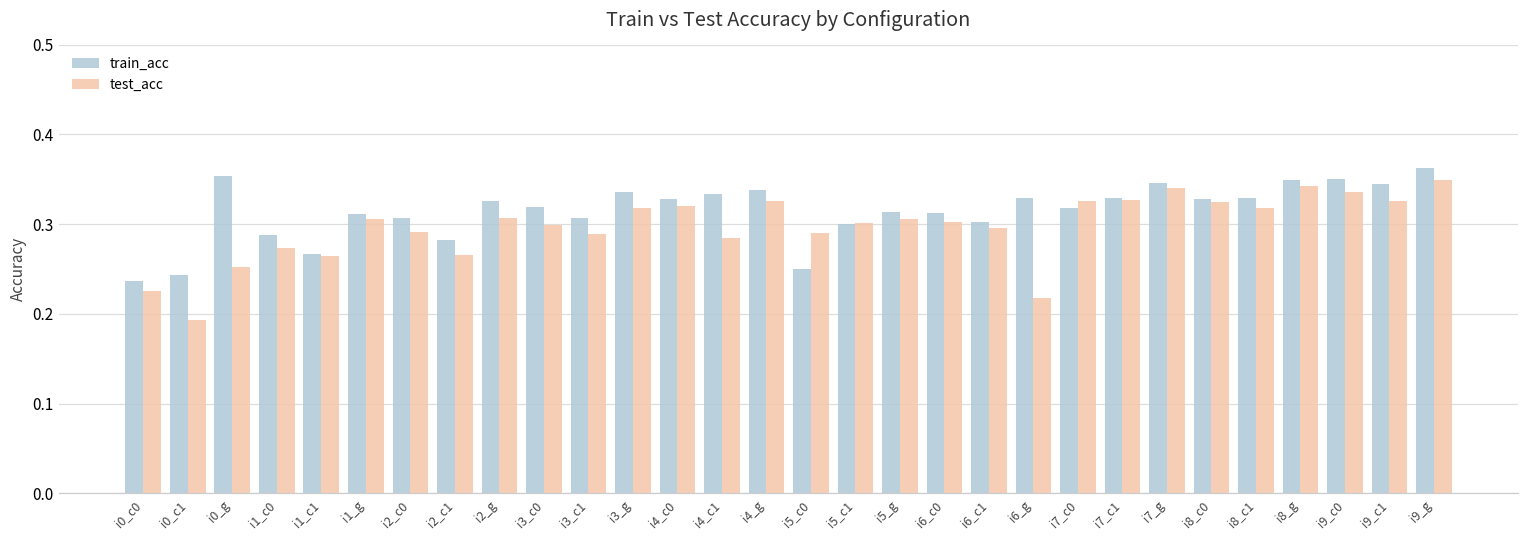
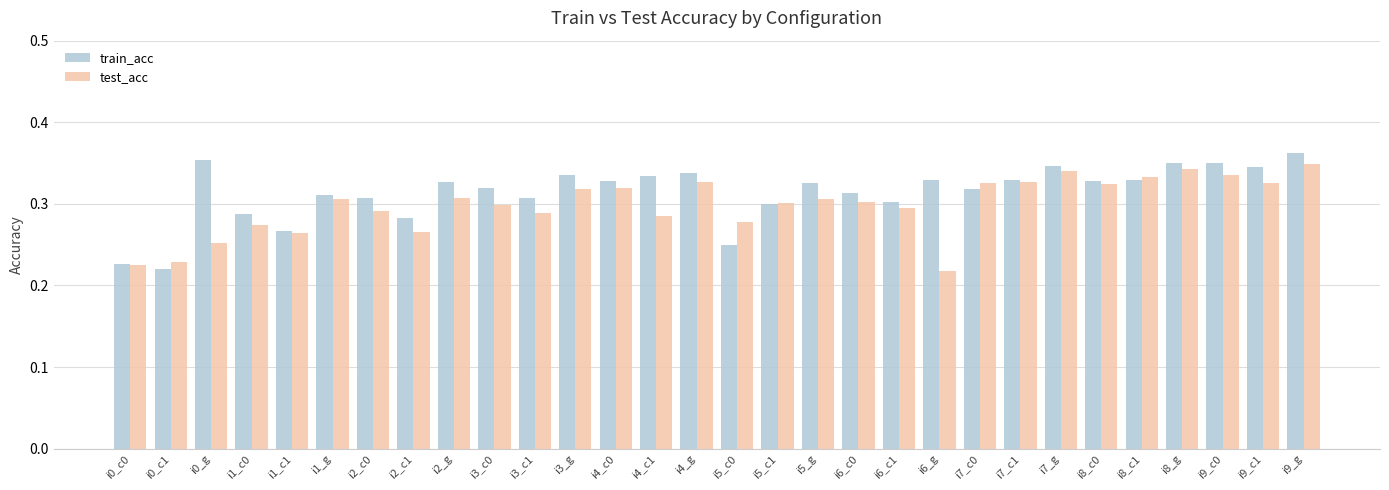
  {
    "train_acc": {
-     "i0_c0": 0.24,
-     "i0_c1": 0.24,
+     "i0_c0": 0.23,
+     "i0_c1": 0.22,
      "i0_g": 0.35,
      "i1_c0": 0.29,
      "i1_c1": 0.27,
      "i1_g": 0.31,
      "i2_c0": 0.31,
      "i2_c1": 0.28,
      "i2_g": 0.33,
      "i3_c0": 0.32,
      "i3_c1": 0.31,
      "i3_g": 0.34,
      "i4_c0": 0.33,
      "i4_c1": 0.33,
      "i4_g": 0.34,
      "i5_c0": 0.25,
      "i5_c1": 0.30,
-     "i5_g": 0.31,
+     "i5_g": 0.33,
      "i6_c0": 0.31,
      "i6_c1": 0.30,
      "i6_g": 0.33,
      "i7_c0": 0.32,
      "i7_c1": 0.33,
      "i7_g": 0.35,
      "i8_c0": 0.33,
      "i8_c1": 0.33,
      "i8_g": 0.35,
      "i9_c0": 0.35,
      "i9_c1": 0.34,
      "i9_g": 0.36
    },
    "test_acc": {
      "i0_c0": 0.23,
-     "i0_c1": 0.19,
+     "i0_c1": 0.23,
      "i0_g": 0.25,
      "i1_c0": 0.27,
      "i1_c1": 0.26,
      "i1_g": 0.31,
      "i2_c0": 0.29,
      "i2_c1": 0.27,
      "i2_g": 0.31,
      "i3_c0": 0.30,
      "i3_c1": 0.29,
      "i3_g": 0.32,
      "i4_c0": 0.32,
      "i4_c1": 0.29,
      "i4_g": 0.33,
-     "i5_c0": 0.29,
+     "i5_c0": 0.28,
      "i5_c1": 0.30,
      "i5_g": 0.31,
      "i6_c0": 0.30,
      "i6_c1": 0.30,
      "i6_g": 0.22,
      "i7_c0": 0.33,
      "i7_c1": 0.33,
      "i7_g": 0.34,
      "i8_c0": 0.32,
-     "i8_c1": 0.32,
+     "i8_c1": 0.33,
      "i8_g": 0.34,
      "i9_c0": 0.34,
      "i9_c1": 0.33,
      "i9_g": 0.35
    }
  }
